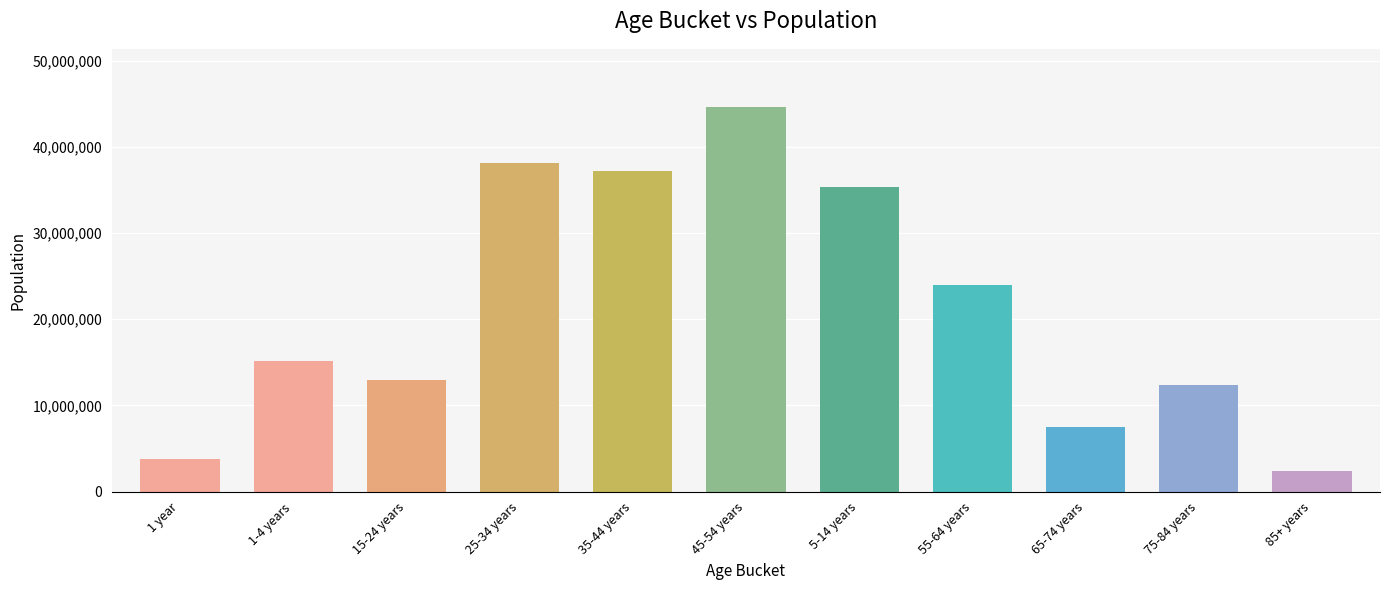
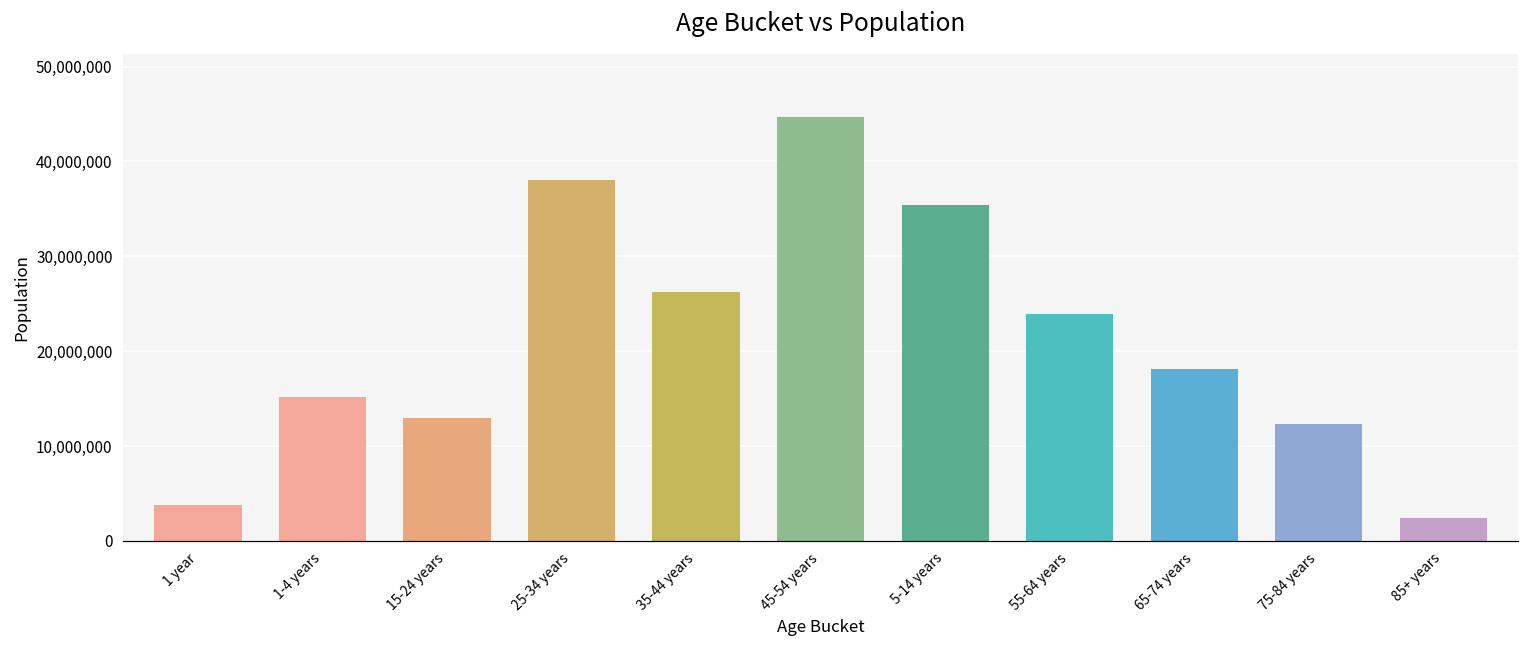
  {
    "1 year": "4,000,000",
    "1-4 years": "15,000,000",
    "15-24 years": "13,000,000",
    "25-34 years": "38,000,000",
-   "35-44 years": "37,000,000",
+   "35-44 years": "26,000,000",
    "45-54 years": "45,000,000",
    "5-14 years": "35,000,000",
    "55-64 years": "24,000,000",
-   "65-74 years": "8,000,000",
+   "65-74 years": "18,000,000",
    "75-84 years": "12,000,000",
    "85+ years": "2,000,000"
  }
